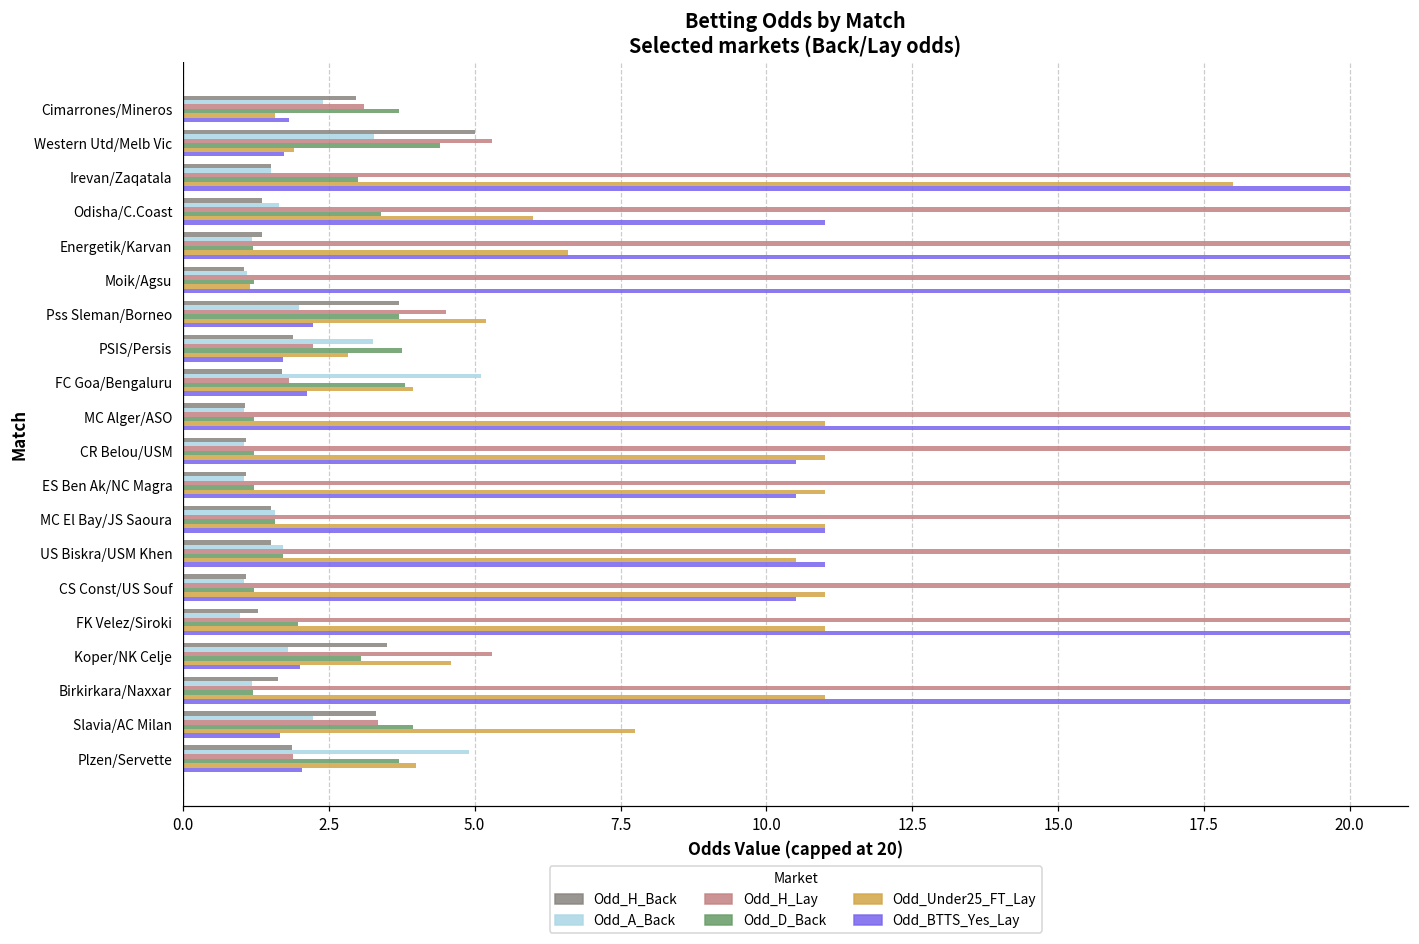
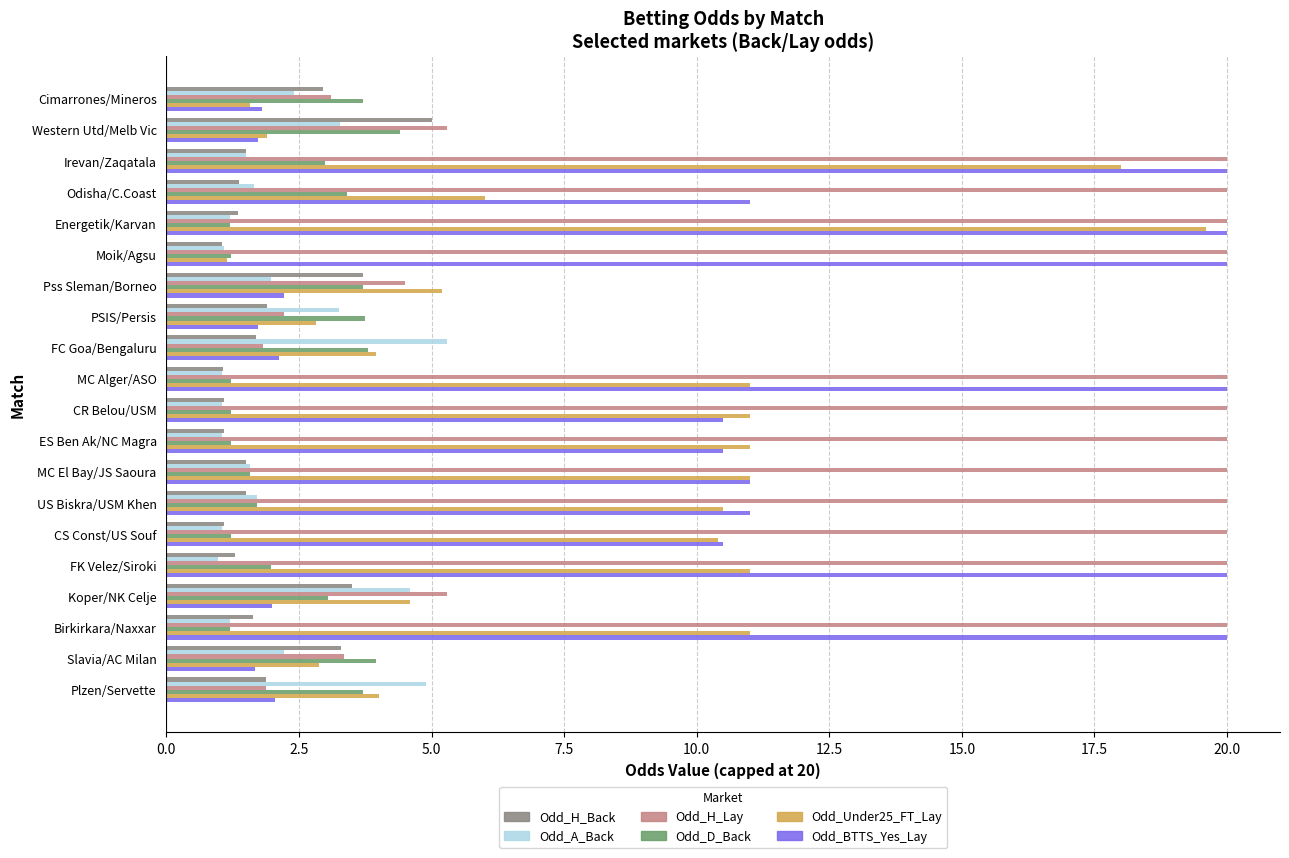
  {
    "Odd_A_Back": {
      "Cimarrones/Mineros": 2.4,
      "Western Utd/Melb Vic": 3.3,
      "Irevan/Zaqatala": 1.5,
      "Odisha/C.Coast": 1.7,
      "Energetik/Karvan": 1.2,
      "Moik/Agsu": 1.1,
      "Pss Sleman/Borneo": 2.0,
      "PSIS/Persis": 3.3,
-     "FC Goa/Bengaluru": 5.1,
+     "FC Goa/Bengaluru": 5.3,
      "MC Alger/ASO": 1.0,
      "CR Belou/USM": 1.0,
      "ES Ben Ak/NC Magra": 1.0,
      "MC El Bay/JS Saoura": 1.6,
      "US Biskra/USM Khen": 1.7,
      "CS Const/US Souf": 1.0,
      "FK Velez/Siroki": 1.0,
-     "Koper/NK Celje": 1.8,
+     "Koper/NK Celje": 4.6,
      "Birkirkara/Naxxar": 1.2,
      "Slavia/AC Milan": 2.2,
      "Plzen/Servette": 4.9
    },
    "Odd_Under25_FT_Lay": {
      "Cimarrones/Mineros": 1.6,
      "Western Utd/Melb Vic": 1.9,
      "Irevan/Zaqatala": 18.0,
      "Odisha/C.Coast": 6.0,
-     "Energetik/Karvan": 6.6,
+     "Energetik/Karvan": 19.6,
      "Moik/Agsu": 1.1,
      "Pss Sleman/Borneo": 5.2,
      "PSIS/Persis": 2.8,
      "FC Goa/Bengaluru": 4.0,
      "MC Alger/ASO": 11.0,
      "CR Belou/USM": 11.0,
      "ES Ben Ak/NC Magra": 11.0,
      "MC El Bay/JS Saoura": 11.0,
      "US Biskra/USM Khen": 10.5,
-     "CS Const/US Souf": 11.0,
+     "CS Const/US Souf": 10.4,
      "FK Velez/Siroki": 11.0,
      "Koper/NK Celje": 4.6,
      "Birkirkara/Naxxar": 11.0,
-     "Slavia/AC Milan": 7.7,
+     "Slavia/AC Milan": 2.9,
      "Plzen/Servette": 4.0
    },
    "Odd_BTTS_Yes_Lay": {
      "Cimarrones/Mineros": 1.8,
      "Western Utd/Melb Vic": 1.7,
      "Irevan/Zaqatala": 20.0,
      "Odisha/C.Coast": 11.0,
      "Energetik/Karvan": 20.0,
      "Moik/Agsu": 20.0,
      "Pss Sleman/Borneo": 2.2,
      "PSIS/Persis": 1.7,
      "FC Goa/Bengaluru": 2.1,
      "MC Alger/ASO": 20.0,
      "CR Belou/USM": 10.5,
      "ES Ben Ak/NC Magra": 10.5,
      "MC El Bay/JS Saoura": 11.0,
      "US Biskra/USM Khen": 11.0,
      "CS Const/US Souf": 10.5,
      "FK Velez/Siroki": 20.0,
      "Koper/NK Celje": 2.0,
      "Birkirkara/Naxxar": 20.0,
      "Slavia/AC Milan": 1.7,
      "Plzen/Servette": 2.0
    }
  }
